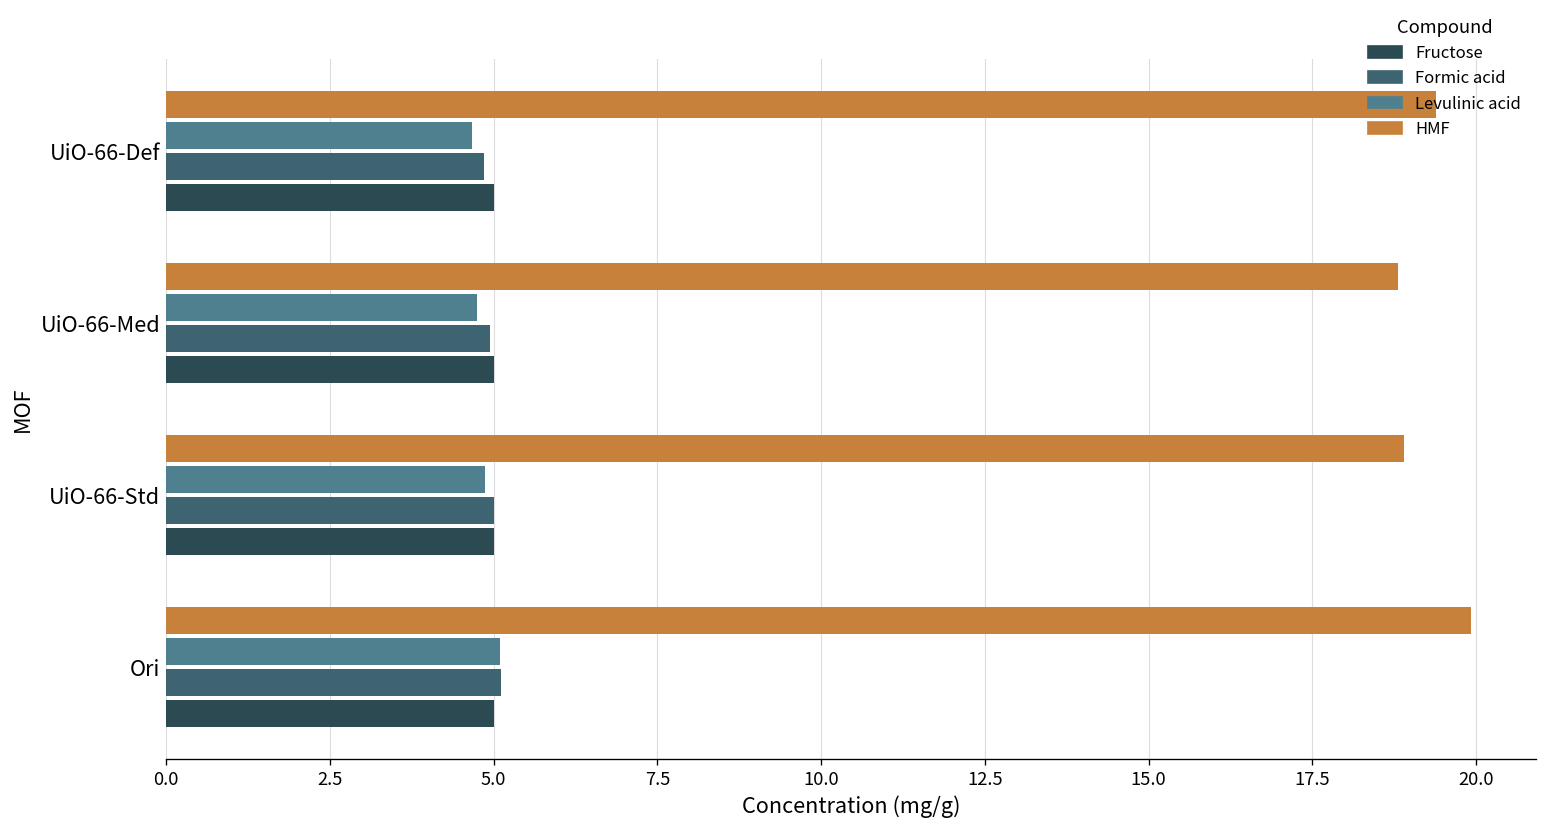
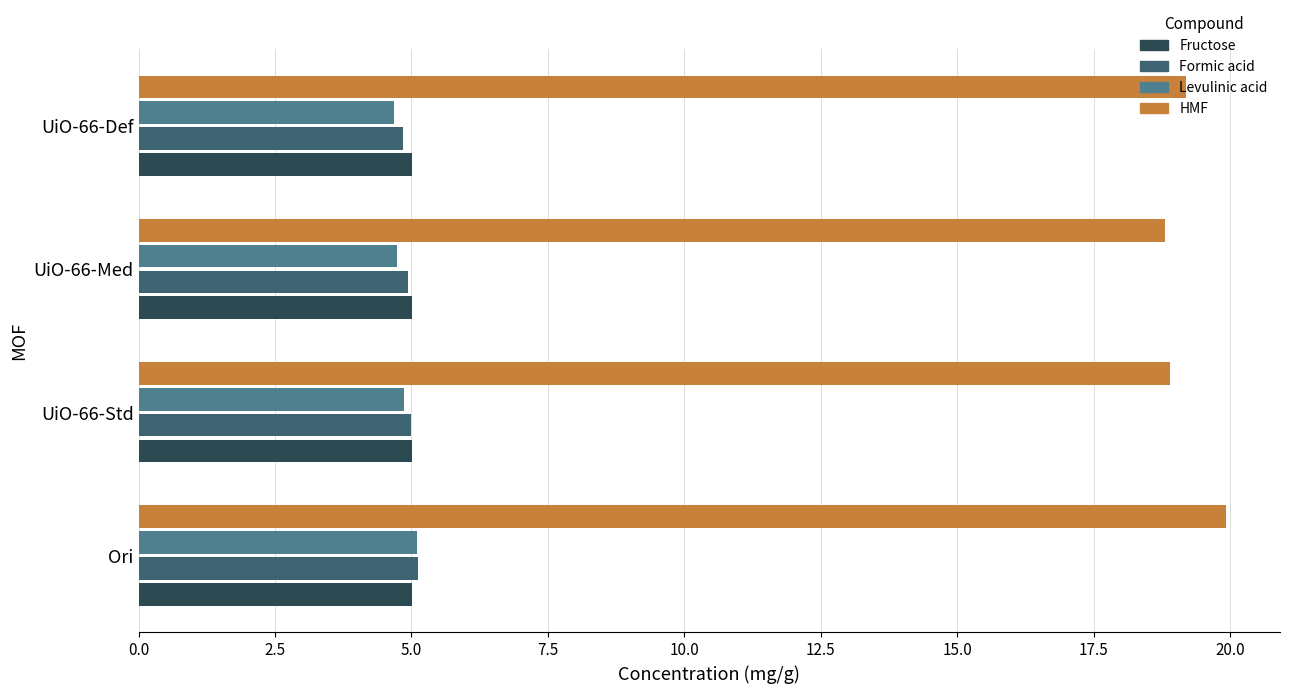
  {
    "HMF": {
-     "UiO-66-Def": 19.4,
+     "UiO-66-Def": 19.2,
      "UiO-66-Med": 18.8,
      "UiO-66-Std": 18.9,
      "Ori": 19.9
    }
  }
